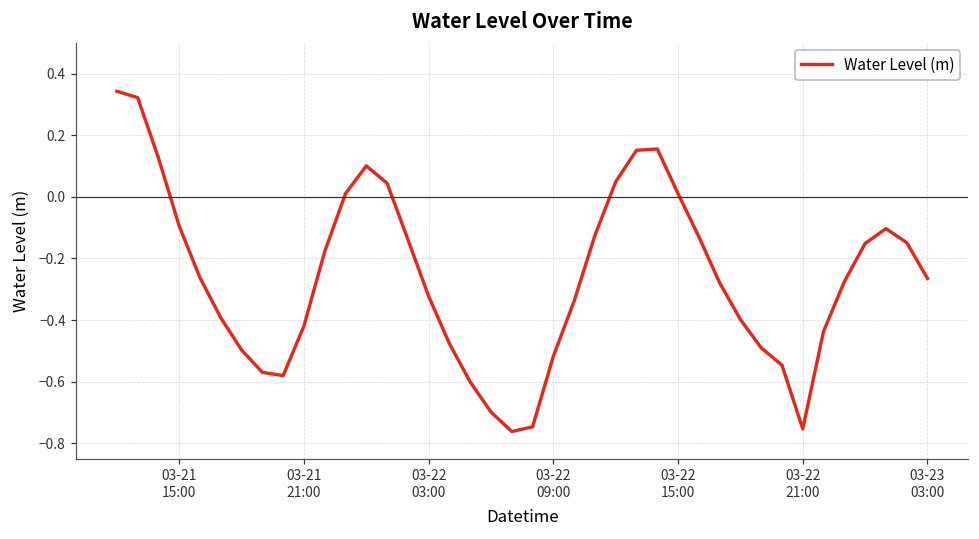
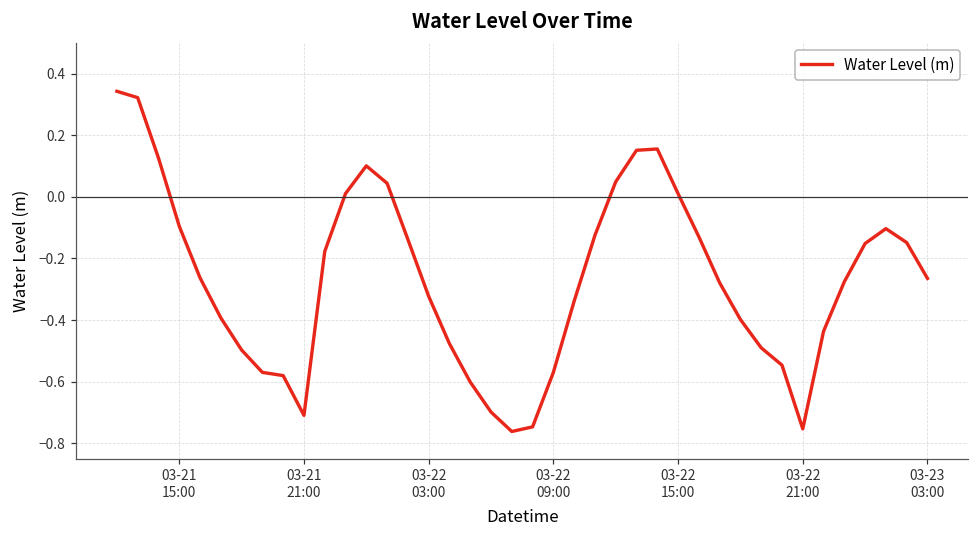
  {
    "03-21 15:00": -0.10,
-   "03-21 21:00": -0.42,
+   "03-21 21:00": -0.71,
    "03-22 03:00": -0.32,
-   "03-22 09:00": -0.52,
+   "03-22 09:00": -0.57,
    "03-22 15:00": 0.01,
    "03-22 21:00": -0.75,
    "03-23 03:00": -0.26
  }
